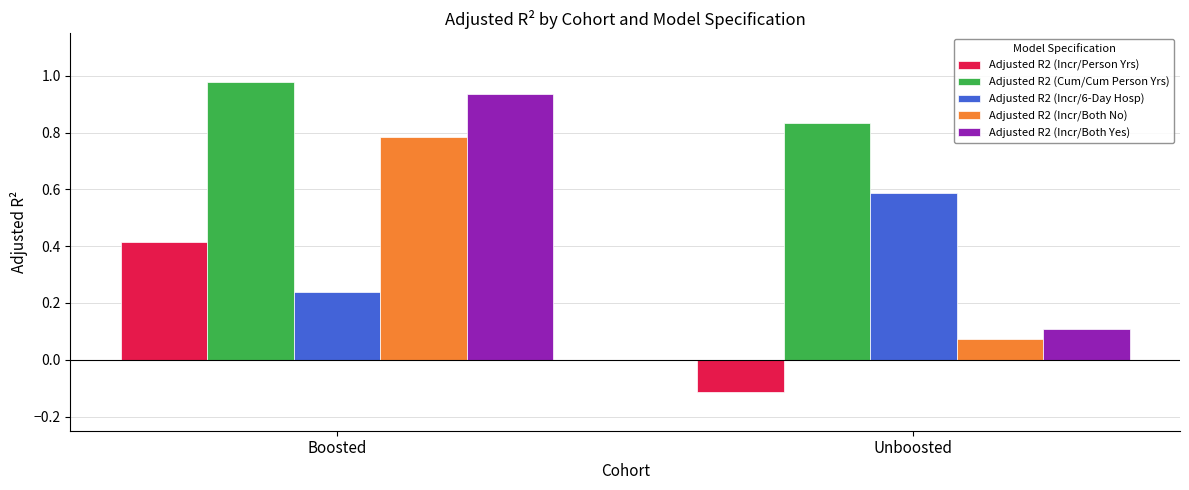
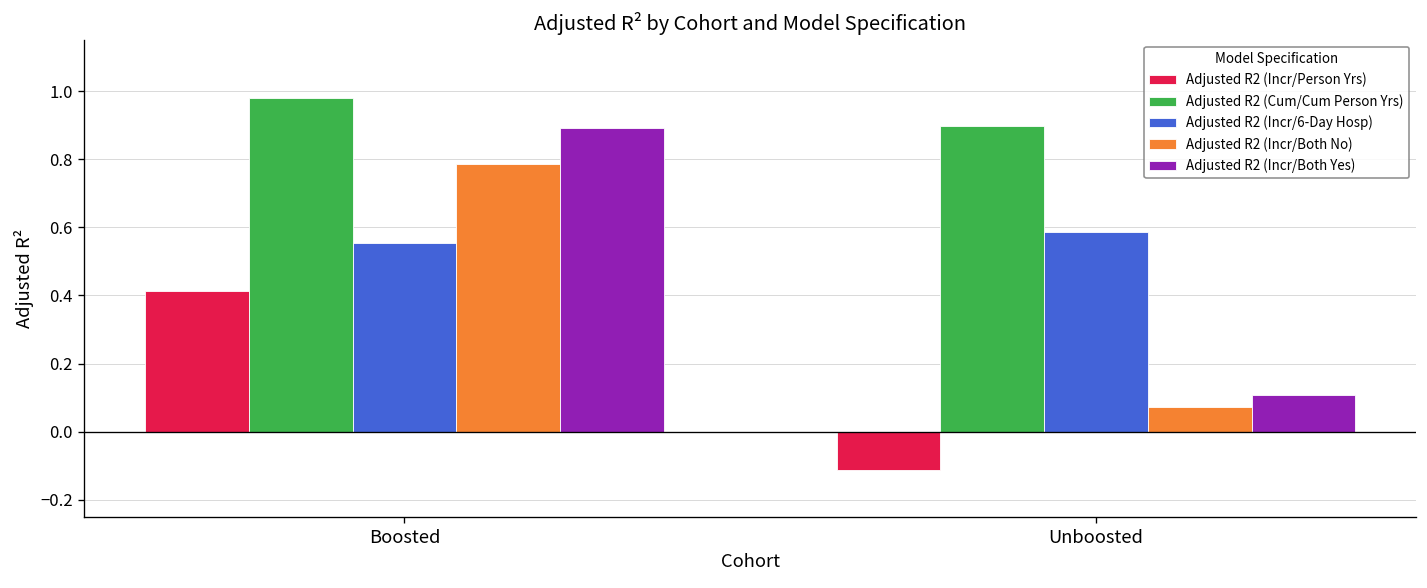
  {
    "Adjusted R2 (Incr/Person Yrs)": {
      "Boosted": 0.41,
      "Unboosted": -0.11
    },
    "Adjusted R2 (Cum/Cum Person Yrs)": {
      "Boosted": 0.98,
-     "Unboosted": 0.83
+     "Unboosted": 0.90
    },
    "Adjusted R2 (Incr/6-Day Hosp)": {
-     "Boosted": 0.24,
+     "Boosted": 0.55,
      "Unboosted": 0.59
    },
    "Adjusted R2 (Incr/Both No)": {
      "Boosted": 0.78,
      "Unboosted": 0.07
    },
    "Adjusted R2 (Incr/Both Yes)": {
-     "Boosted": 0.94,
+     "Boosted": 0.89,
      "Unboosted": 0.11
    }
  }
